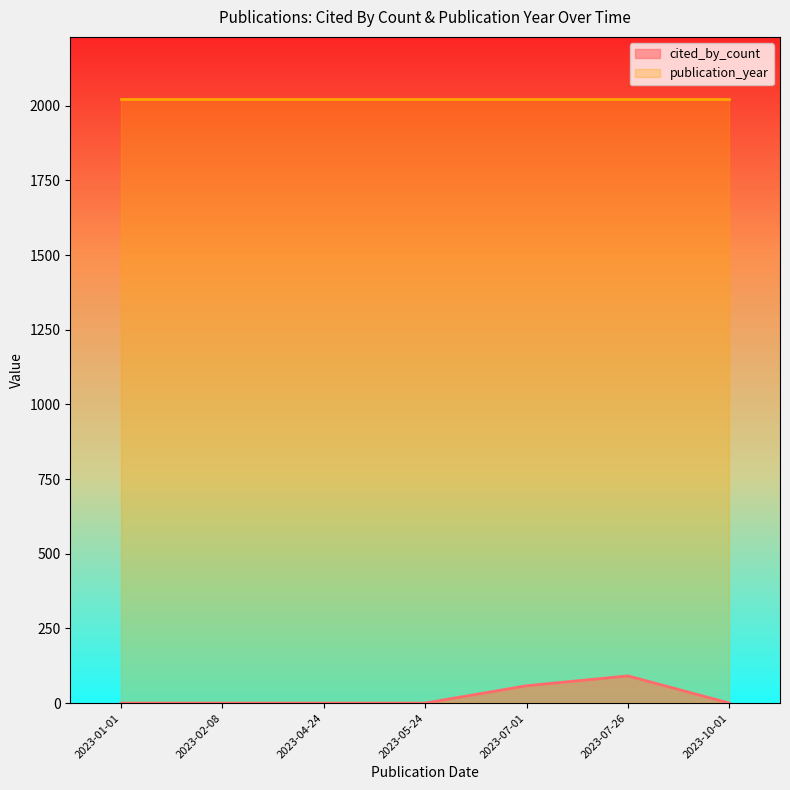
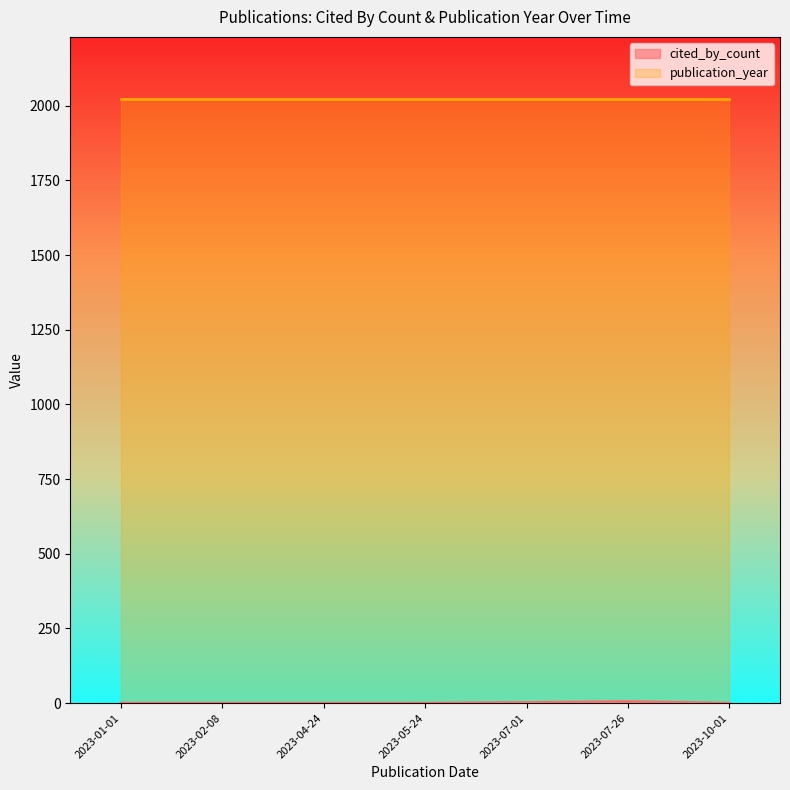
  {
    "cited_by_count": {
      "2023-01-01": 0,
      "2023-02-08": 0,
      "2023-04-24": 0,
      "2023-05-24": 0,
-     "2023-07-01": 60,
-     "2023-07-26": 90,
+     "2023-07-01": 0,
+     "2023-07-26": 10,
      "2023-10-01": 0
    },
    "publication_year": {
      "2023-01-01": 2020,
      "2023-02-08": 2020,
      "2023-04-24": 2020,
      "2023-05-24": 2020,
      "2023-07-01": 2020,
      "2023-07-26": 2020,
      "2023-10-01": 2020
    }
  }
